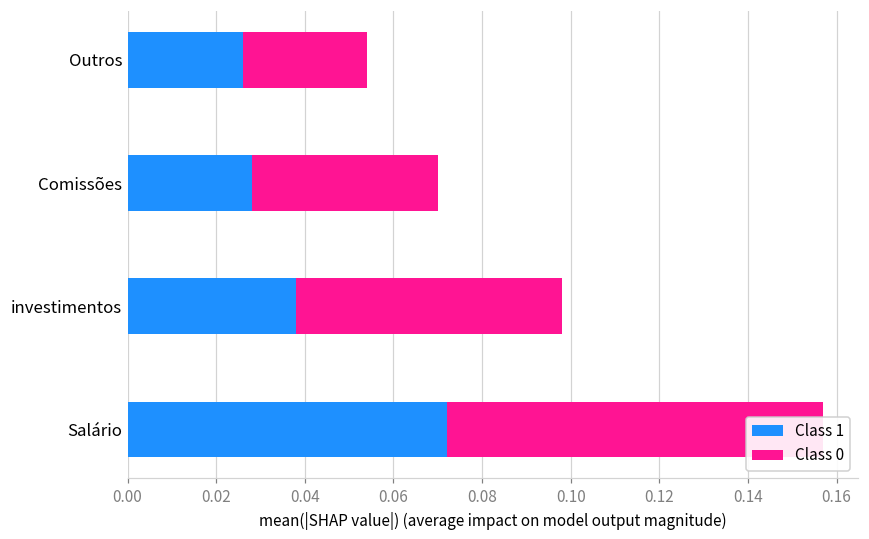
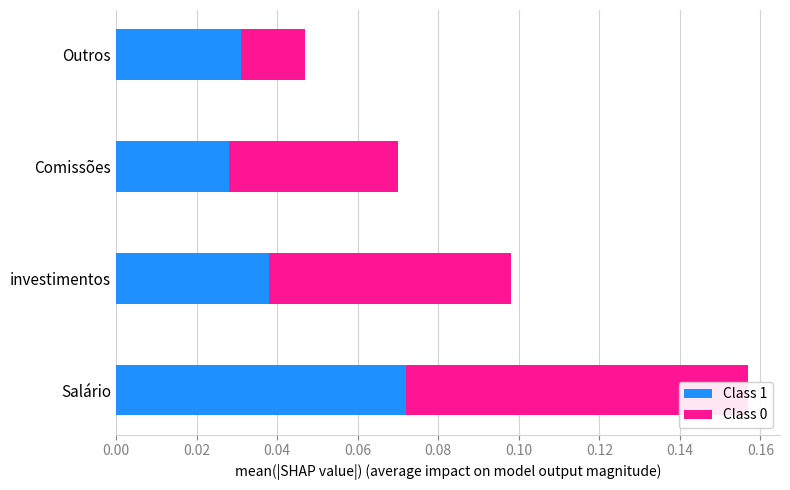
  {
    "Class 1": {
-     "Outros": 0.026,
+     "Outros": 0.031,
      "Comissões": 0.028,
      "investimentos": 0.038,
      "Salário": 0.072
    },
    "Class 0": {
-     "Outros": 0.028,
+     "Outros": 0.016,
      "Comissões": 0.042,
      "investimentos": 0.060
    }
  }
